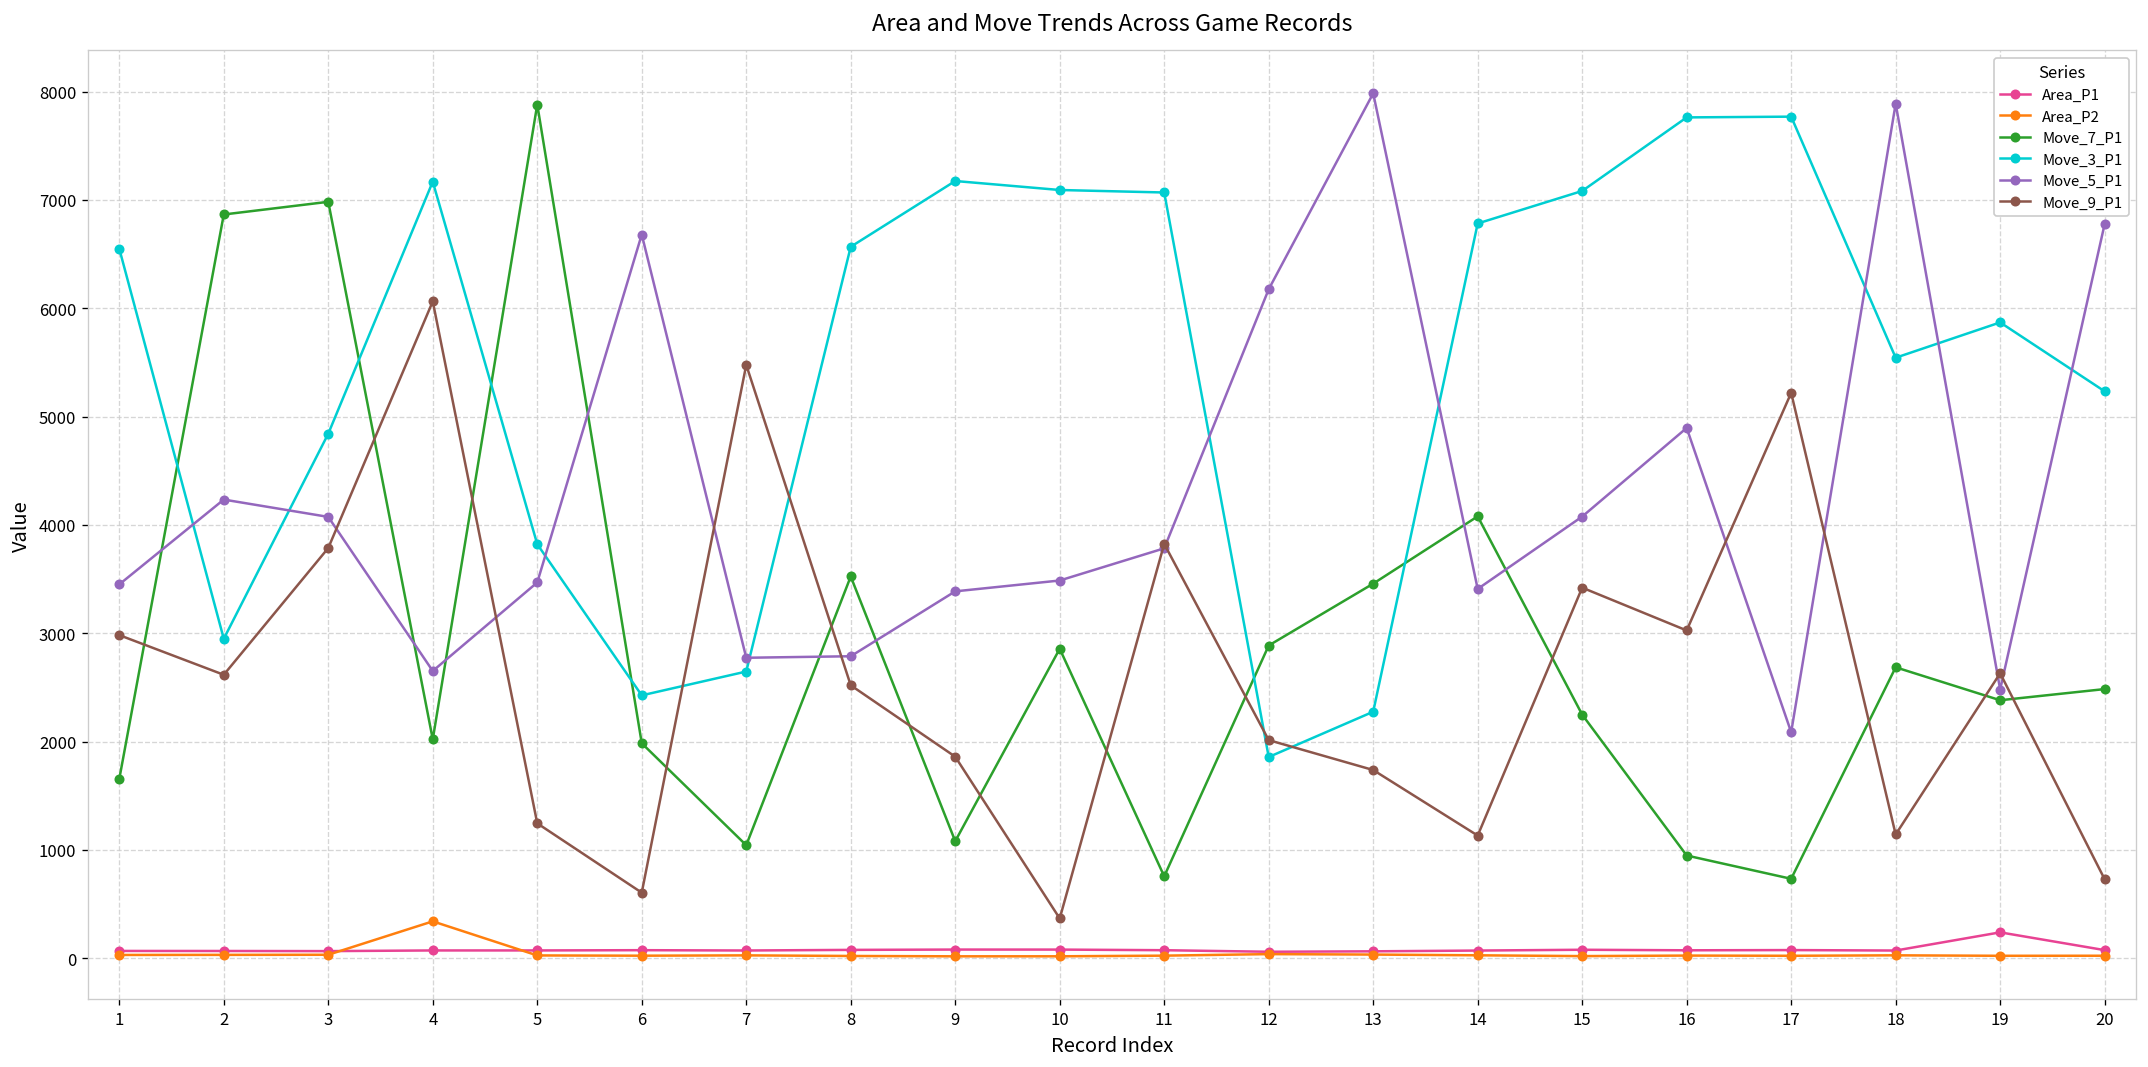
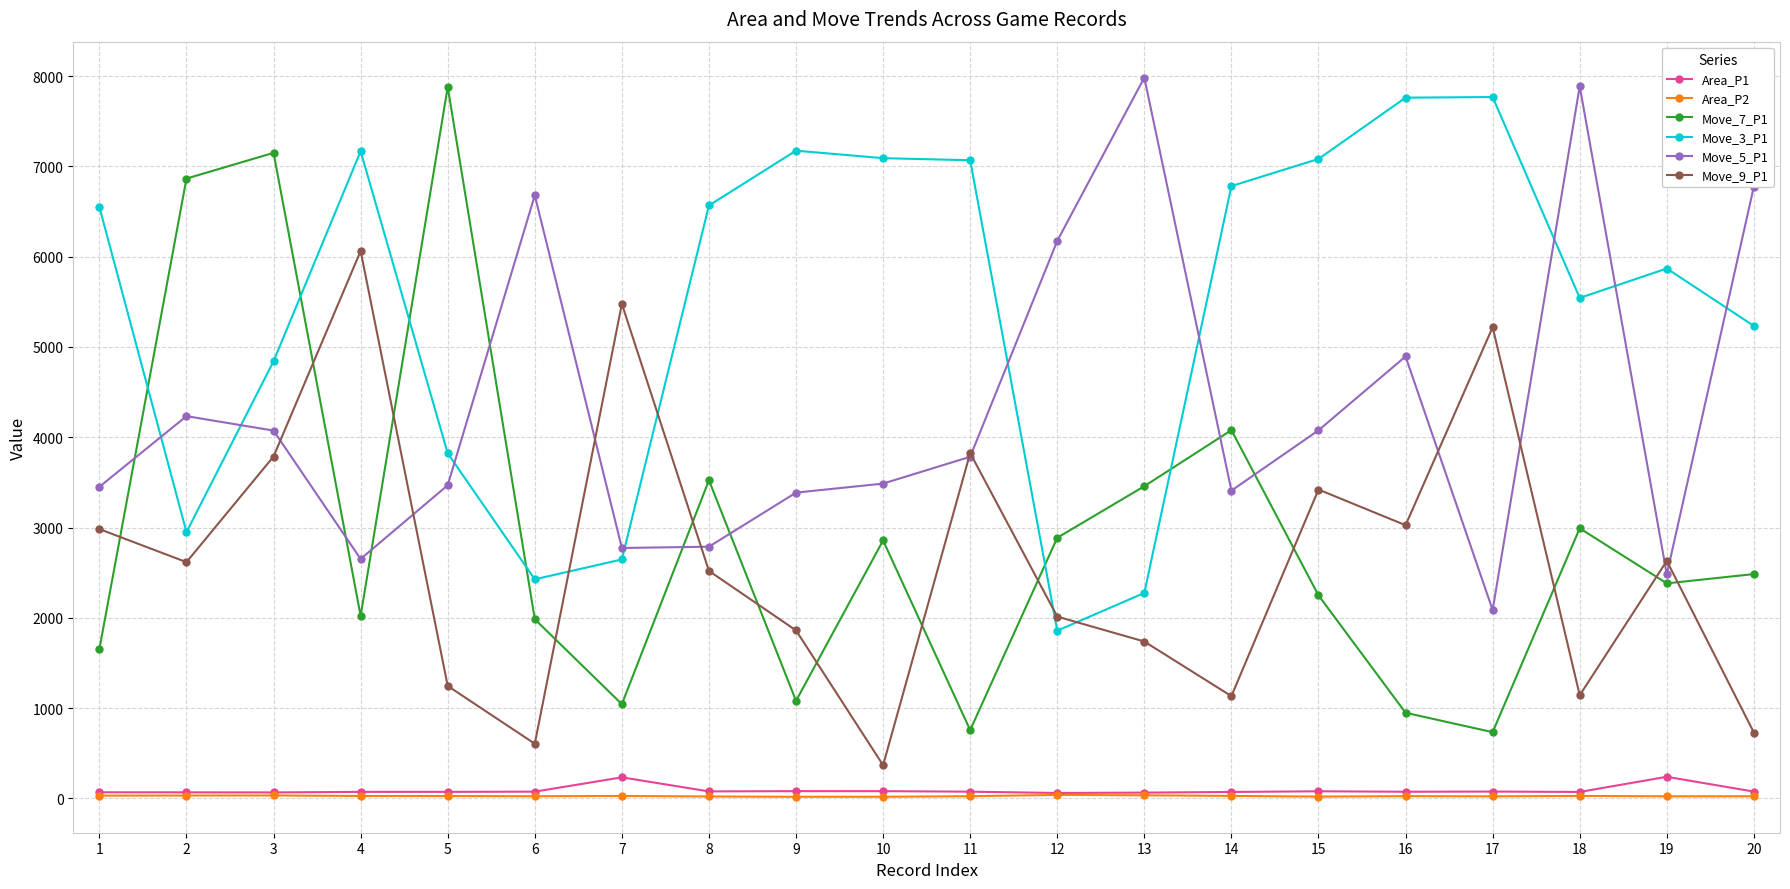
  {
    "Area_P1": {
      "1": 100,
      "2": 100,
      "3": 100,
      "4": 100,
      "5": 100,
      "6": 100,
-     "7": 100,
+     "7": 200,
      "8": 100,
      "9": 100,
      "10": 100,
      "11": 100,
      "13": 100,
      "14": 100,
      "15": 100,
      "16": 100,
      "17": 100,
      "18": 100,
      "19": 200,
      "20": 100
    },
    "Area_P2": {
      "1": 0,
      "2": 0,
      "3": 0,
-     "4": 300,
+     "4": 0,
      "5": 0,
      "6": 0,
      "7": 0,
      "8": 0,
      "9": 0,
      "10": 0,
      "11": 0,
      "13": 0,
      "14": 0,
      "15": 0,
      "16": 0,
      "17": 0,
      "18": 0,
      "19": 0,
      "20": 0
    },
    "Move_7_P1": {
      "1": 1700,
      "2": 6900,
-     "3": 7000,
+     "3": 7200,
      "4": 2000,
      "5": 7900,
      "6": 2000,
      "7": 1000,
      "8": 3500,
      "9": 1100,
      "10": 2900,
      "11": 800,
      "12": 2900,
      "13": 3500,
      "14": 4100,
      "15": 2200,
      "16": 900,
      "17": 700,
-     "18": 2700,
+     "18": 3000,
      "19": 2400,
      "20": 2500
    },
    "Move_3_P1": {
      "1": 6500,
      "2": 2900,
      "3": 4800,
      "4": 7200,
      "5": 3800,
      "6": 2400,
      "7": 2600,
      "8": 6600,
      "9": 7200,
      "10": 7100,
      "11": 7100,
      "12": 1900,
      "13": 2300,
      "14": 6800,
      "15": 7100,
      "16": 7800,
      "17": 7800,
      "18": 5500,
      "19": 5900,
      "20": 5200
    },
    "Move_5_P1": {
      "1": 3500,
      "2": 4200,
      "3": 4100,
      "4": 2700,
      "5": 3500,
      "6": 6700,
      "7": 2800,
      "8": 2800,
      "9": 3400,
      "10": 3500,
      "11": 3800,
      "12": 6200,
      "13": 8000,
      "14": 3400,
      "15": 4100,
      "16": 4900,
      "17": 2100,
      "18": 7900,
      "19": 2500
    },
    "Move_9_P1": {
      "1": 3000,
      "2": 2600,
      "3": 3800,
      "4": 6100,
      "5": 1200,
      "6": 600,
      "7": 5500,
      "8": 2500,
      "9": 1900,
      "10": 400,
      "11": 3800,
      "12": 2000,
      "13": 1700,
      "14": 1100,
      "15": 3400,
      "16": 3000,
      "17": 5200,
      "18": 1100,
      "19": 2600,
      "20": 700
    }
  }
